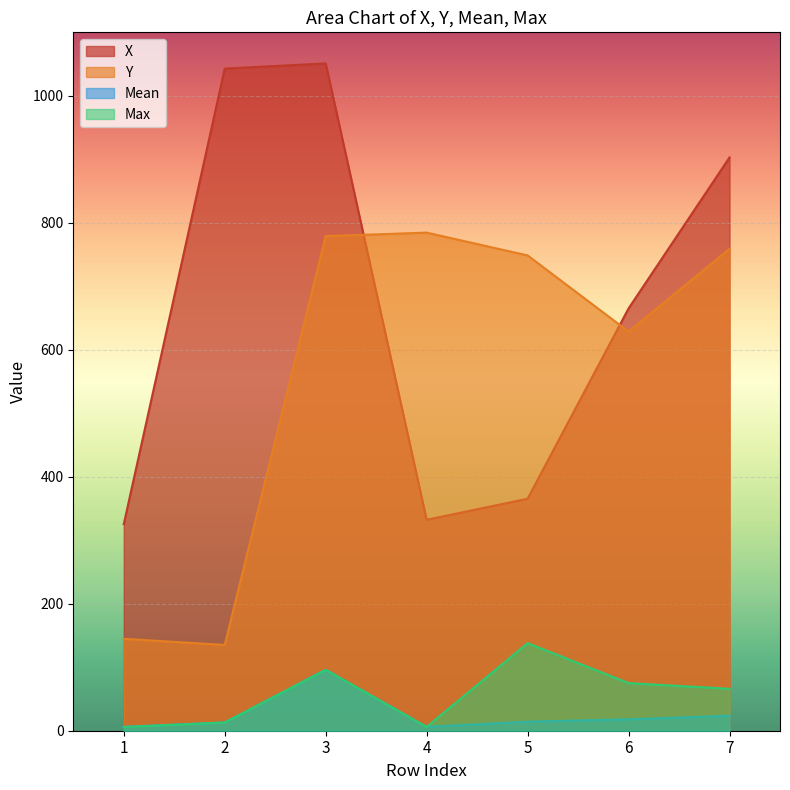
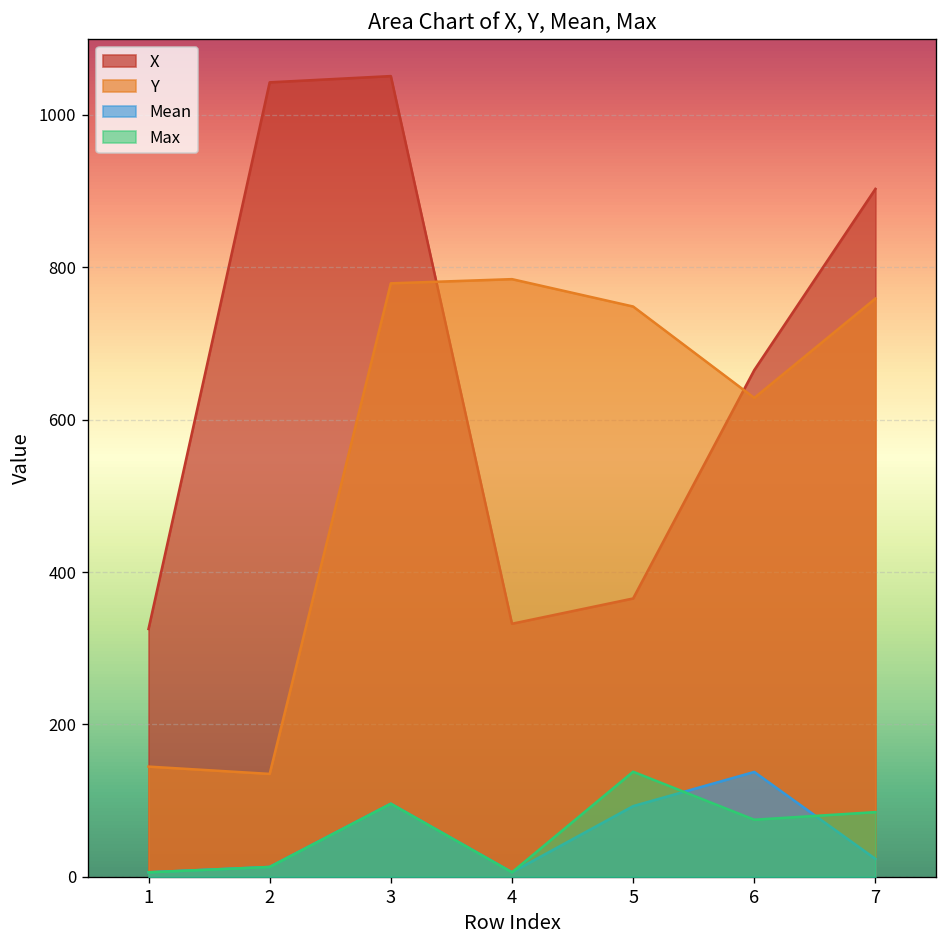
  {
    "X": {
      "1": 330,
      "2": 1040,
      "3": 1050,
      "4": 330,
      "5": 370,
      "6": 670,
      "7": 900
    },
    "Y": {
      "1": 140,
      "2": 140,
      "3": 780,
      "4": 780,
      "5": 750,
      "6": 630,
      "7": 760
    },
    "Mean": {
-     "5": 10,
-     "6": 20,
+     "5": 90,
+     "6": 140,
      "7": 20
    },
    "Max": {
      "5": 140,
      "6": 80,
-     "7": 70
+     "7": 90
    }
  }
